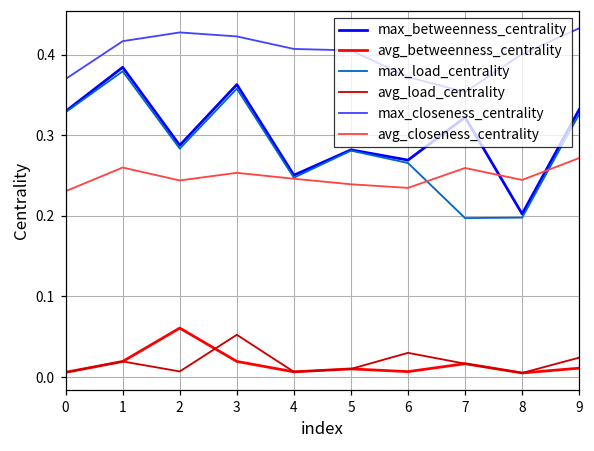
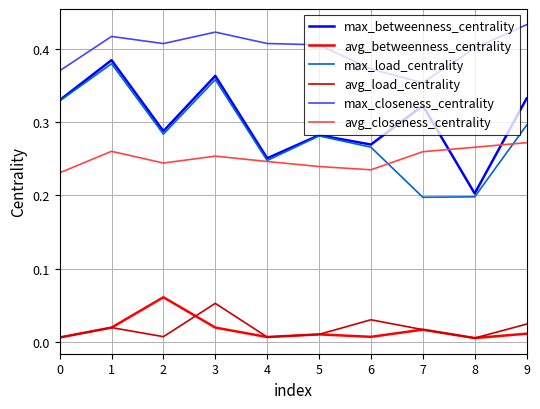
  {
    "max_betweenness_centrality": {
      "1": 0.38,
      "2": 0.29,
      "3": 0.36,
      "6": 0.27,
      "8": 0.20,
      "9": 0.33
    },
    "max_load_centrality": {
      "1": 0.38,
      "2": 0.28,
      "3": 0.36,
      "6": 0.27,
      "7": 0.20,
      "8": 0.20,
-     "9": 0.33
+     "9": 0.30
    },
    "max_closeness_centrality": {
      "0": 0.37,
      "1": 0.42,
-     "2": 0.43,
+     "2": 0.41,
      "3": 0.42,
      "4": 0.41,
      "9": 0.43
    },
    "avg_closeness_centrality": {
      "0": 0.23,
      "1": 0.26,
      "2": 0.24,
      "3": 0.25,
      "5": 0.24,
      "6": 0.23,
      "7": 0.26,
-     "8": 0.24,
+     "8": 0.27,
      "9": 0.27
    }
  }
